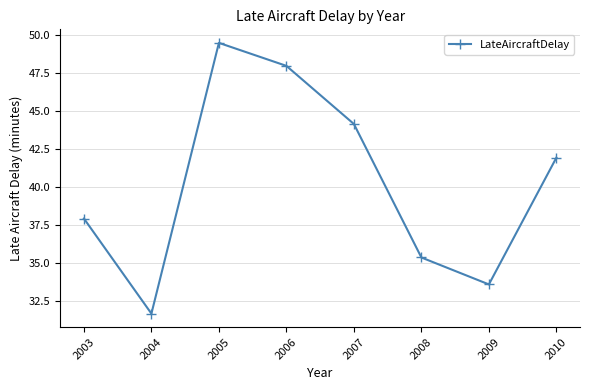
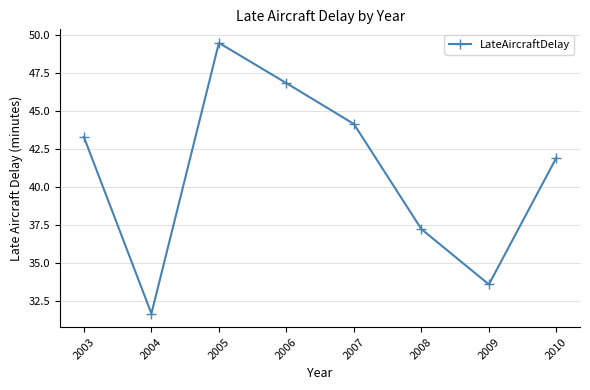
  {
-   "2003": 37.9,
+   "2003": 43.3,
    "2004": 31.7,
    "2005": 49.5,
-   "2006": 48.0,
+   "2006": 46.8,
    "2007": 44.1,
-   "2008": 35.4,
+   "2008": 37.2,
    "2009": 33.6,
    "2010": 41.9
  }
